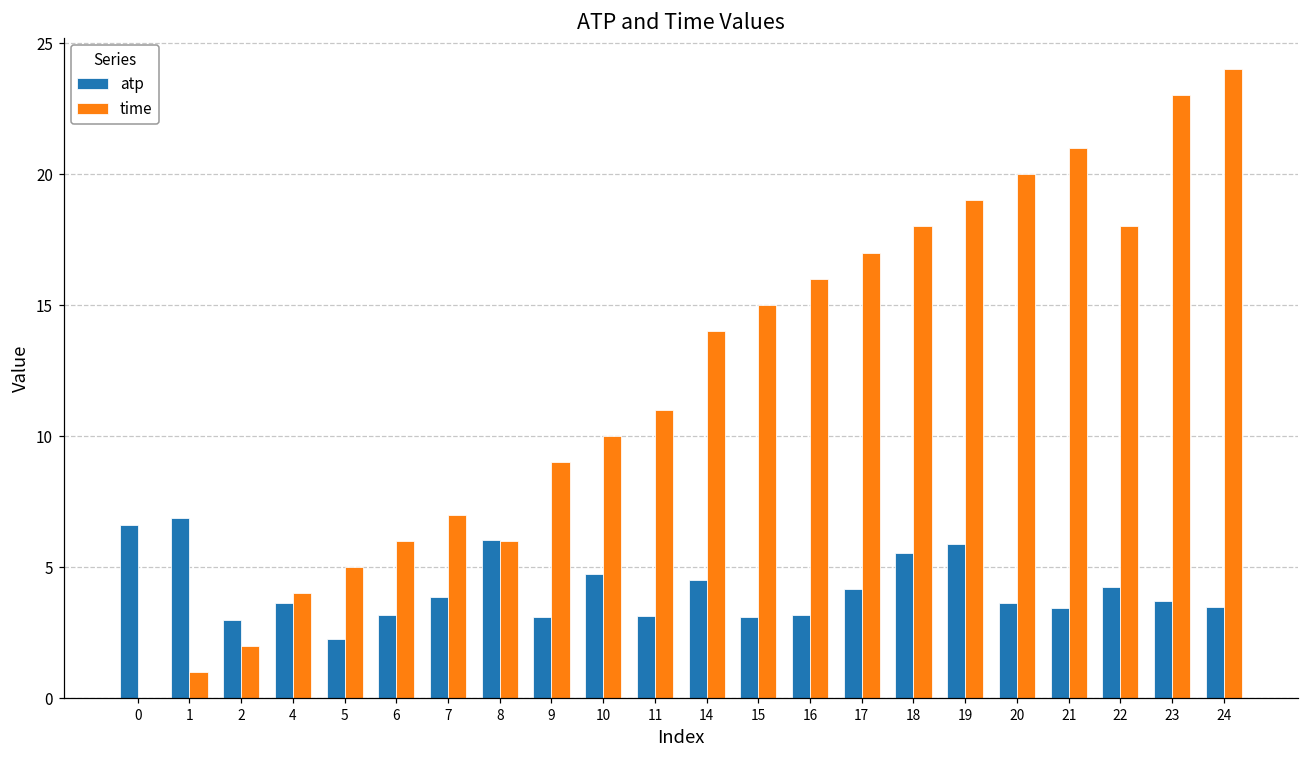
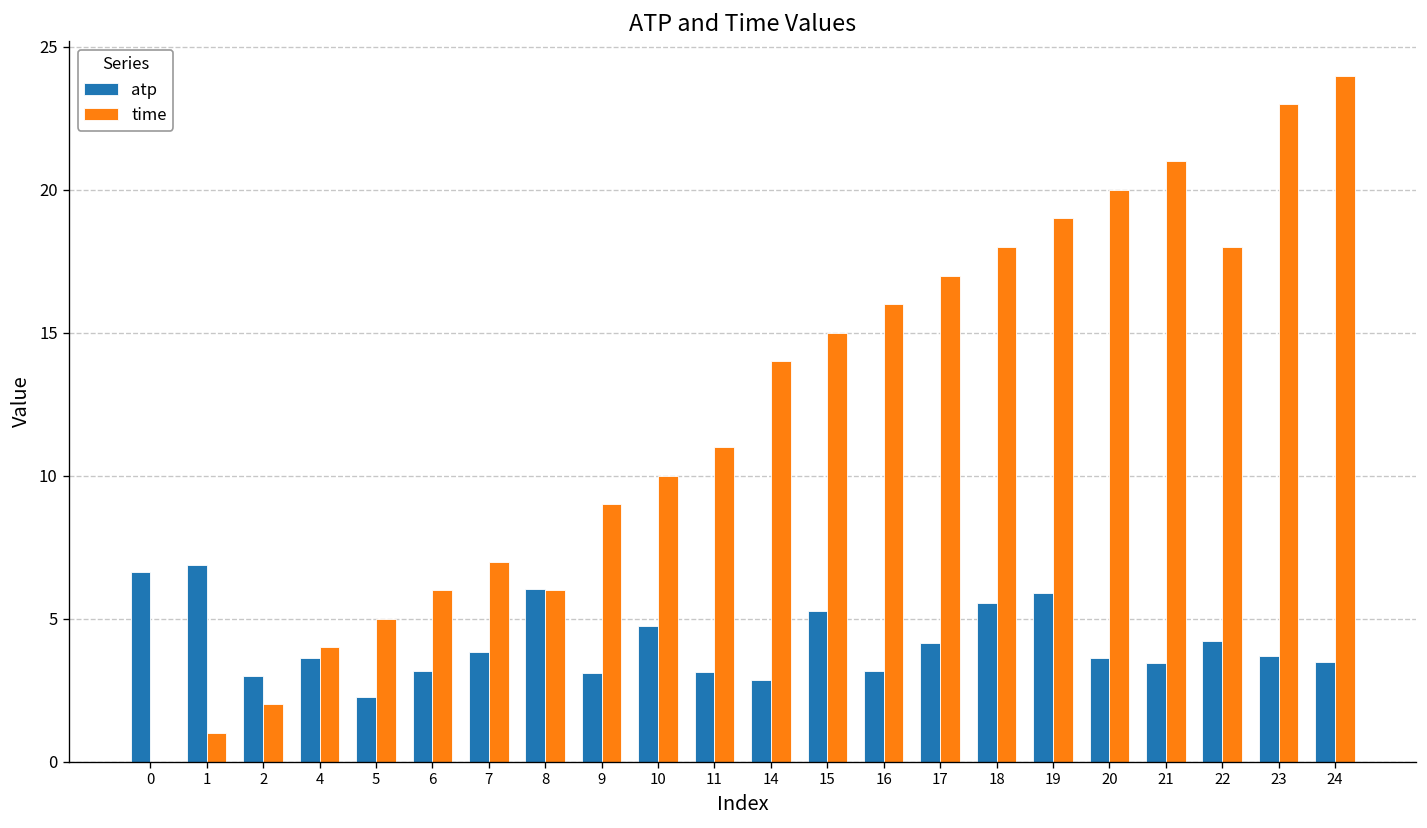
  {
    "atp": {
      "0": 6.6,
      "1": 6.9,
      "2": 3.0,
      "4": 3.6,
      "5": 2.3,
      "6": 3.2,
      "7": 3.9,
      "8": 6.0,
      "9": 3.1,
      "10": 4.7,
      "11": 3.1,
-     "14": 4.5,
-     "15": 3.1,
+     "14": 2.9,
+     "15": 5.3,
      "16": 3.2,
      "17": 4.2,
      "18": 5.6,
      "19": 5.9,
      "20": 3.6,
      "21": 3.4,
      "22": 4.2,
      "23": 3.7,
      "24": 3.5
    },
    "time": {
      "0": 0.0,
      "1": 1.0,
      "2": 2.0,
      "4": 4.0,
      "5": 5.0,
      "6": 6.0,
      "7": 7.0,
      "8": 6.0,
      "9": 9.0,
      "10": 10.0,
      "11": 11.0,
      "14": 14.0,
      "15": 15.0,
      "16": 16.0,
      "17": 17.0,
      "18": 18.0,
      "19": 19.0,
      "20": 20.0,
      "21": 21.0,
      "22": 18.0,
      "23": 23.0,
      "24": 24.0
    }
  }
